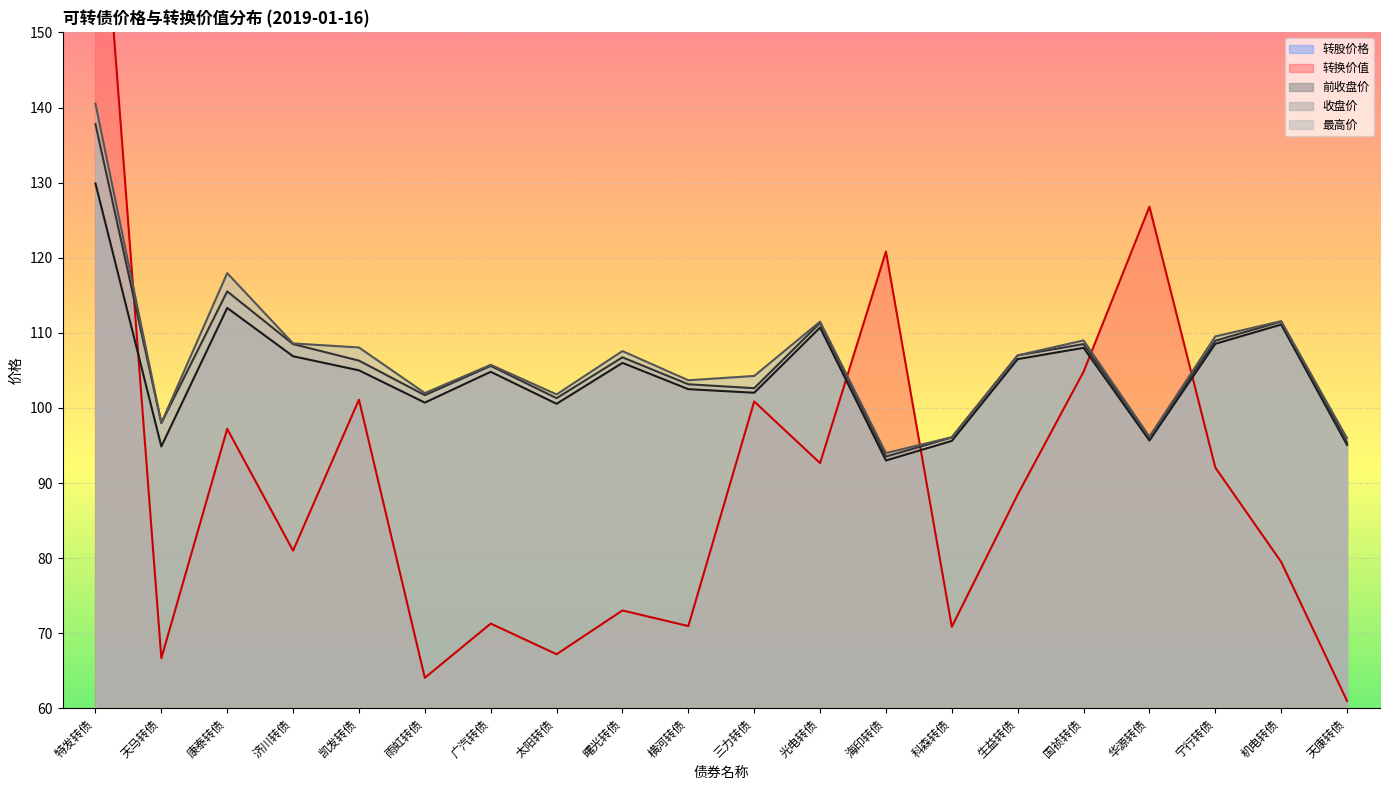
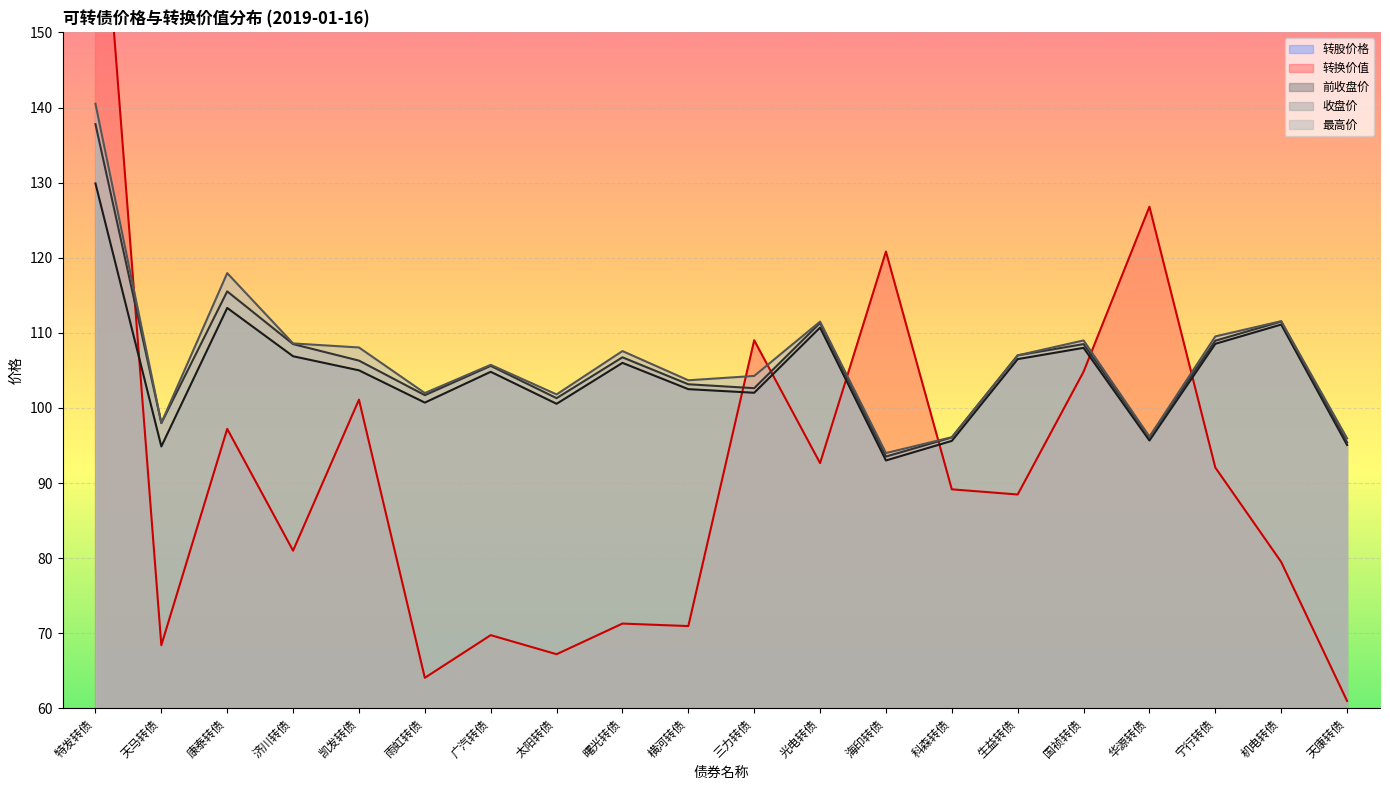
  {
    "转换价值": {
-     "天马转债": 67,
+     "天马转债": 68,
      "康泰转债": 97,
      "济川转债": 81,
      "凯发转债": 101,
      "雨虹转债": 64,
-     "广汽转债": 71,
+     "广汽转债": 70,
      "太阳转债": 67,
-     "曙光转债": 73,
+     "曙光转债": 71,
      "横河转债": 71,
-     "三力转债": 101,
+     "三力转债": 109,
      "光电转债": 93,
      "海印转债": 121,
-     "科森转债": 71,
+     "科森转债": 89,
      "生益转债": 88,
      "国祯转债": 105,
      "华源转债": 127,
      "宁行转债": 92,
      "机电转债": 79,
      "天康转债": 61
    }
  }
